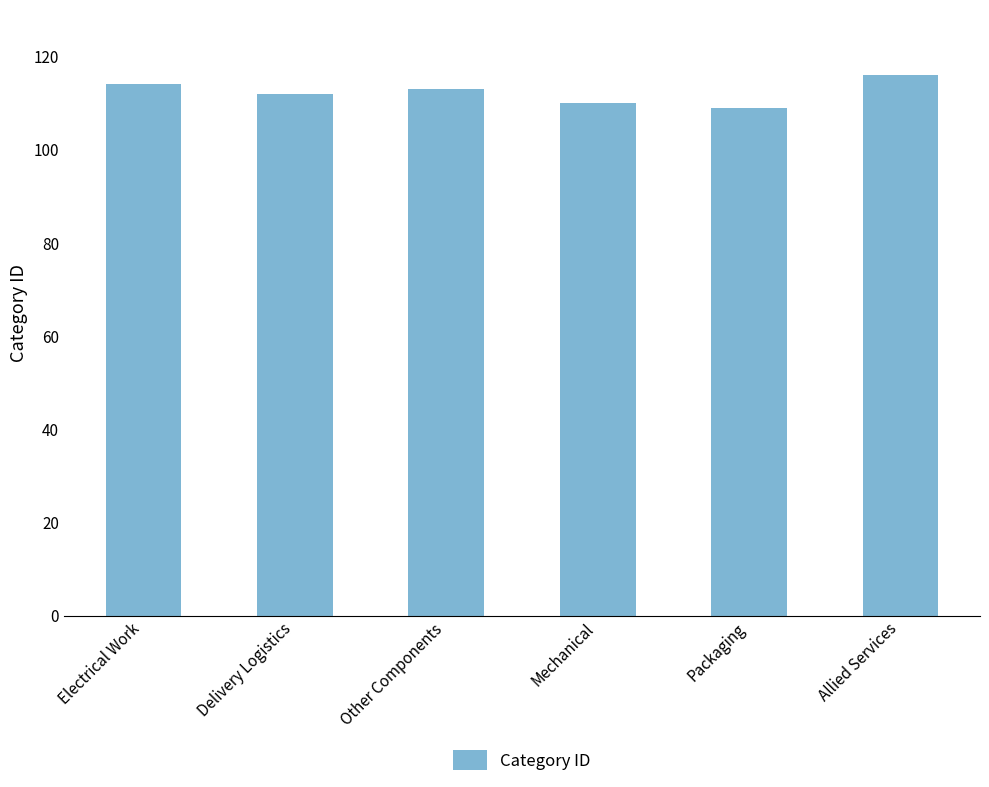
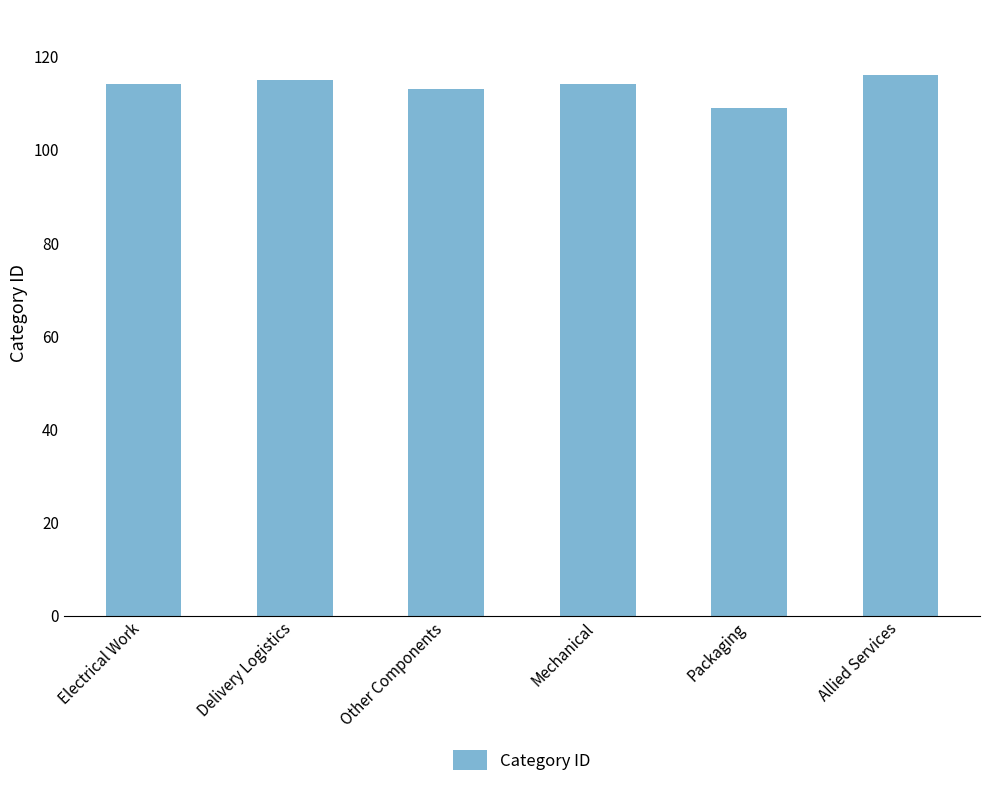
  {
    "Electrical Work": 114,
-   "Delivery Logistics": 112,
+   "Delivery Logistics": 115,
    "Other Components": 113,
-   "Mechanical": 110,
+   "Mechanical": 114,
    "Packaging": 109,
    "Allied Services": 116
  }
